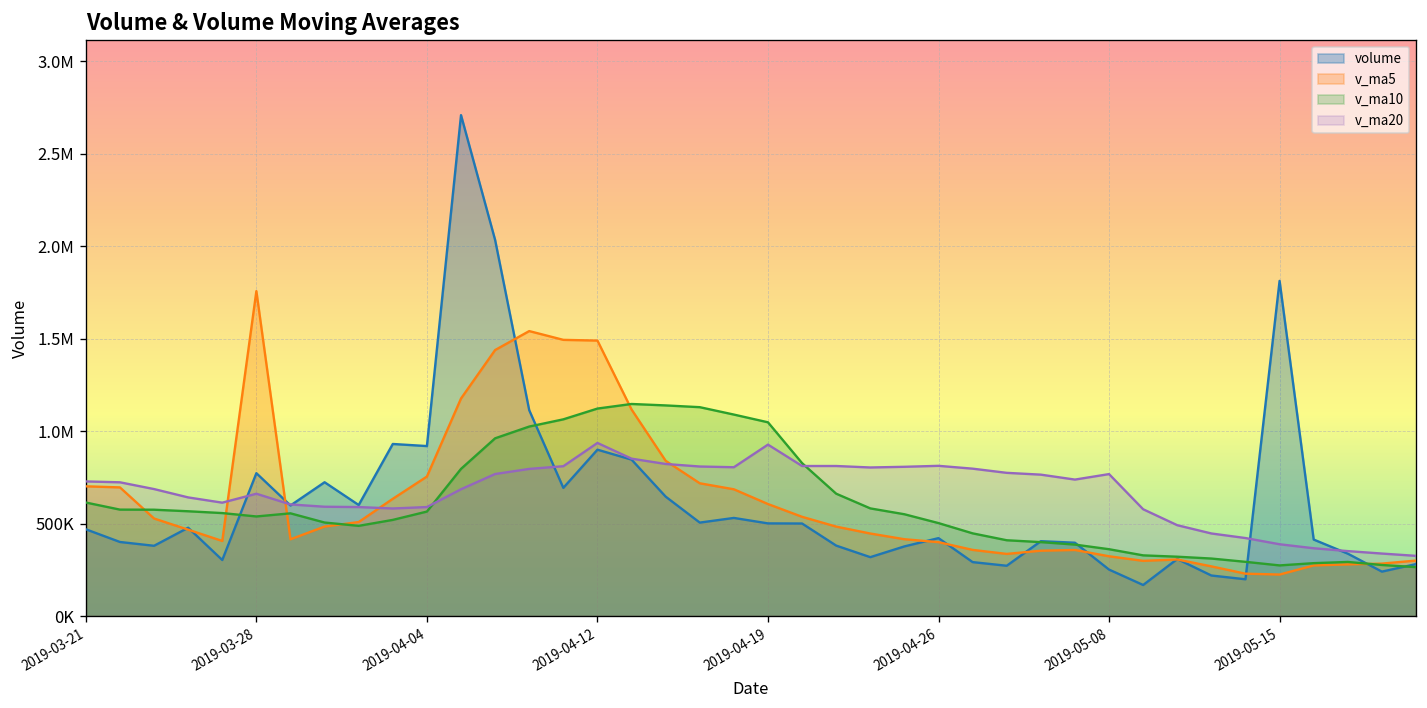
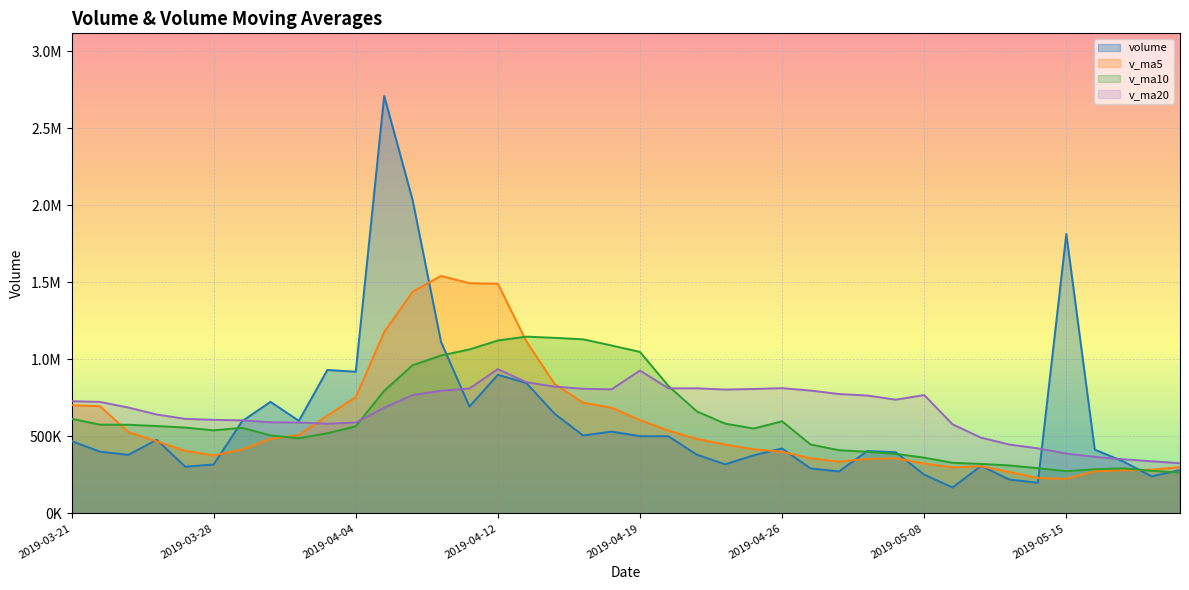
  {
    "volume": {
      "2019-03-21": 470000,
-     "2019-03-28": 770000,
+     "2019-03-28": 320000,
      "2019-04-04": 920000,
      "2019-04-12": 900000,
      "2019-04-19": 500000,
      "2019-04-26": 420000,
      "2019-05-08": 250000,
      "2019-05-15": 1810000
    },
    "v_ma5": {
      "2019-03-21": 700000,
-     "2019-03-28": 1760000,
+     "2019-03-28": 380000,
      "2019-04-04": 750000,
      "2019-04-12": 1490000,
      "2019-04-19": 610000,
      "2019-04-26": 400000,
      "2019-05-08": 320000,
      "2019-05-15": 220000
    },
    "v_ma10": {
      "2019-03-21": 610000,
      "2019-03-28": 540000,
      "2019-04-04": 560000,
      "2019-04-12": 1120000,
      "2019-04-19": 1050000,
-     "2019-04-26": 500000,
+     "2019-04-26": 600000,
      "2019-05-08": 360000,
      "2019-05-15": 270000
    },
    "v_ma20": {
      "2019-03-21": 730000,
-     "2019-03-28": 660000,
+     "2019-03-28": 610000,
      "2019-04-04": 590000,
      "2019-04-12": 940000,
      "2019-04-19": 930000,
      "2019-04-26": 810000,
      "2019-05-08": 770000,
      "2019-05-15": 390000
    }
  }
